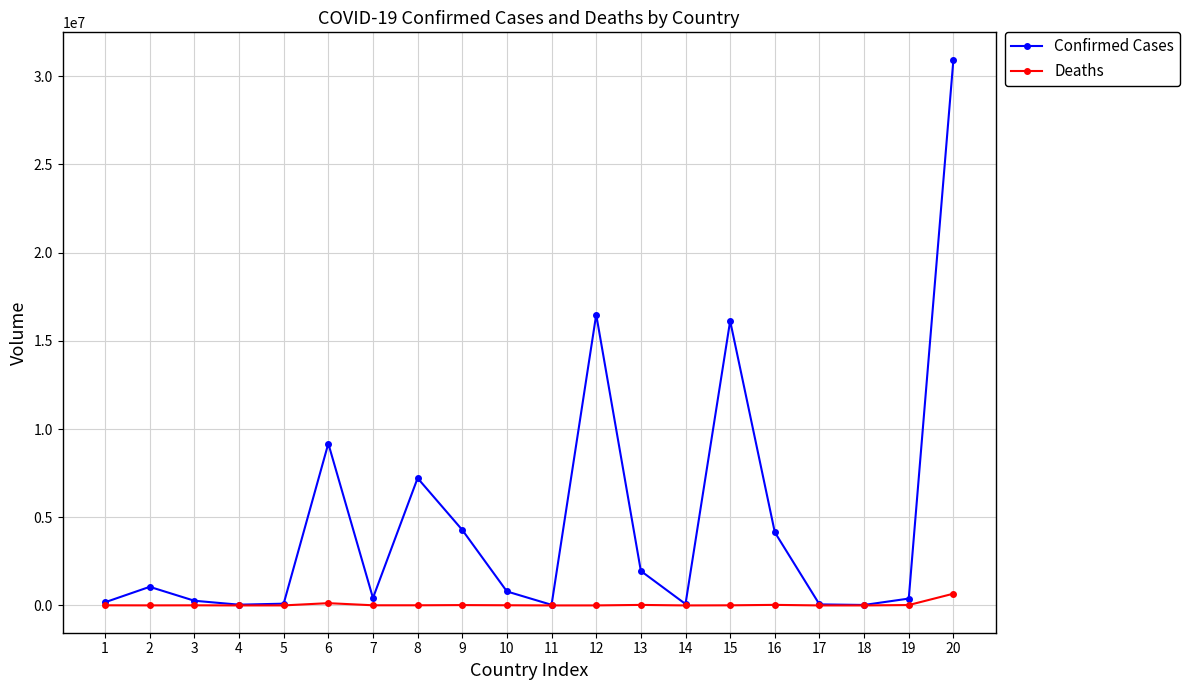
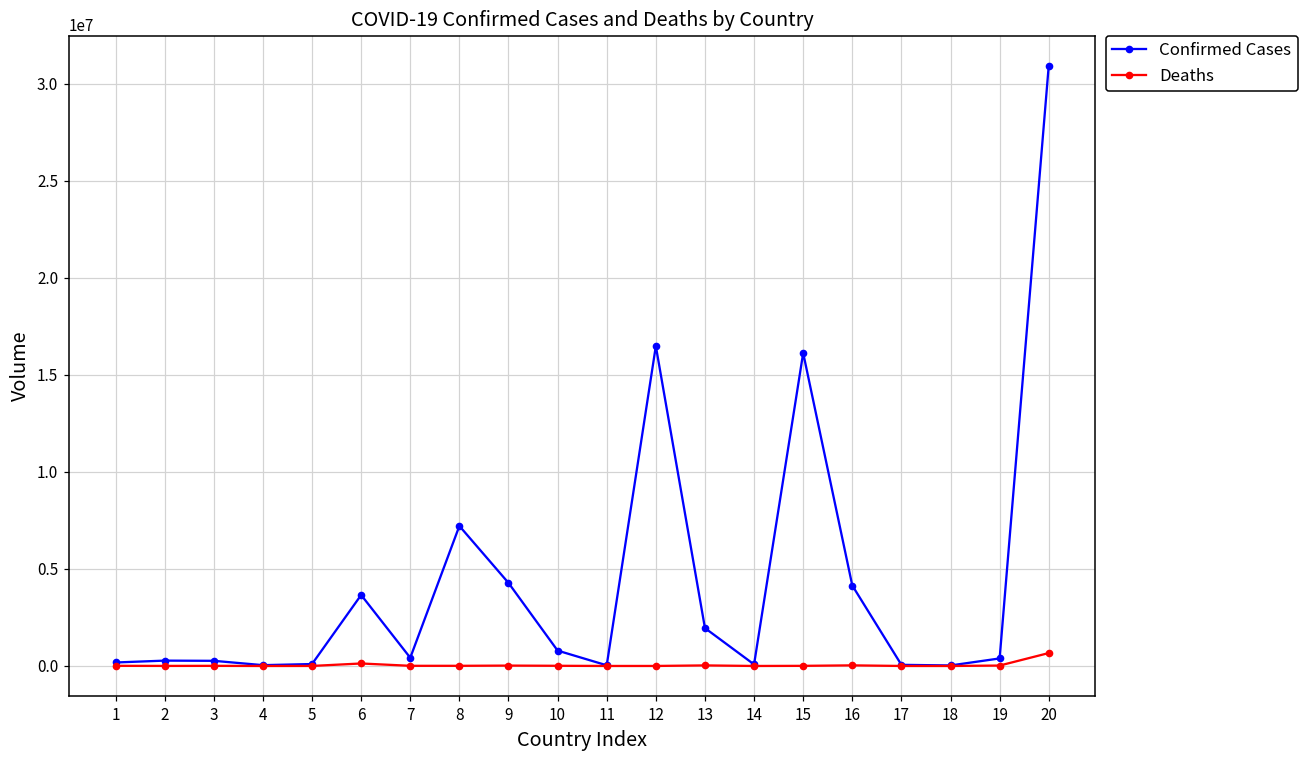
  {
    "Confirmed Cases": {
      "1": 200000,
-     "2": 1100000,
+     "2": 300000,
      "3": 300000,
-     "6": 9200000,
+     "6": 3700000,
      "7": 400000,
      "8": 7200000,
      "9": 4300000,
      "10": 800000,
      "12": 16500000,
      "13": 2000000,
      "15": 16100000,
      "16": 4100000,
      "19": 400000,
      "20": 30900000
    },
    "Deaths": {
      "1": 0,
      "2": 0,
      "3": 0,
      "6": 100000,
      "7": 0,
      "8": 0,
      "9": 0,
      "10": 0,
      "12": 0,
      "13": 0,
      "15": 0,
      "16": 0,
      "19": 0,
      "20": 700000
    }
  }
